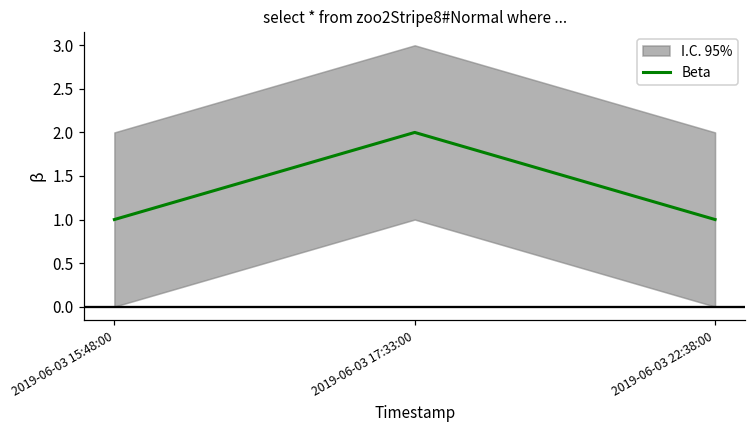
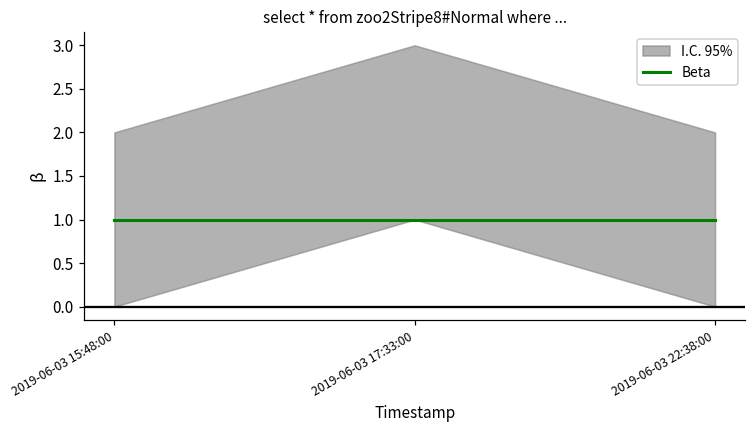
  {
    "Beta": {
      "2019-06-03 15:48:00": 1,
-     "2019-06-03 17:33:00": 2,
+     "2019-06-03 17:33:00": 1,
      "2019-06-03 22:38:00": 1
    }
  }
